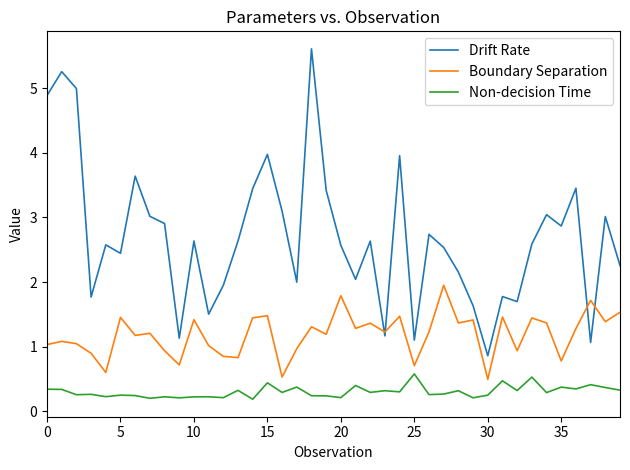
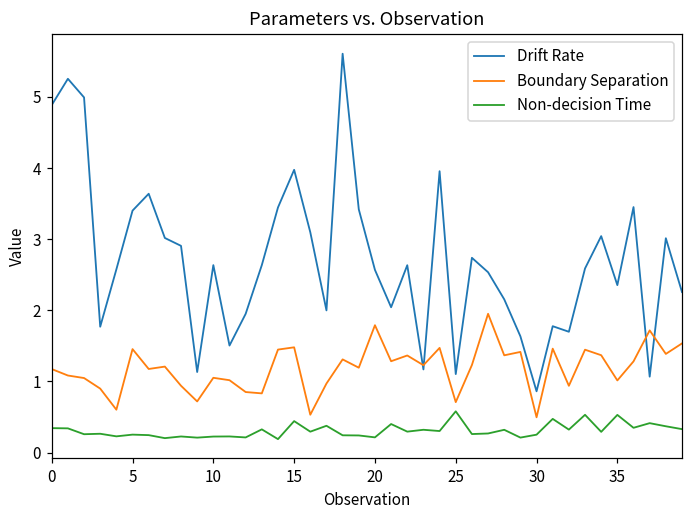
  {
    "Drift Rate": {
      "0": 4.9,
-     "5": 2.4,
+     "5": 3.4,
      "10": 2.6,
      "15": 4.0,
      "20": 2.6,
      "25": 1.1,
      "30": 0.9,
-     "35": 2.9
+     "35": 2.4
    },
    "Boundary Separation": {
-     "0": 1.0,
+     "0": 1.2,
      "5": 1.5,
-     "10": 1.4,
+     "10": 1.1,
      "15": 1.5,
      "20": 1.8,
      "25": 0.7,
      "30": 0.5,
-     "35": 0.8
+     "35": 1.0
    },
    "Non-decision Time": {
      "0": 0.3,
      "5": 0.3,
      "10": 0.2,
      "15": 0.4,
      "20": 0.2,
      "25": 0.6,
      "30": 0.3,
-     "35": 0.4
+     "35": 0.5
    }
  }
